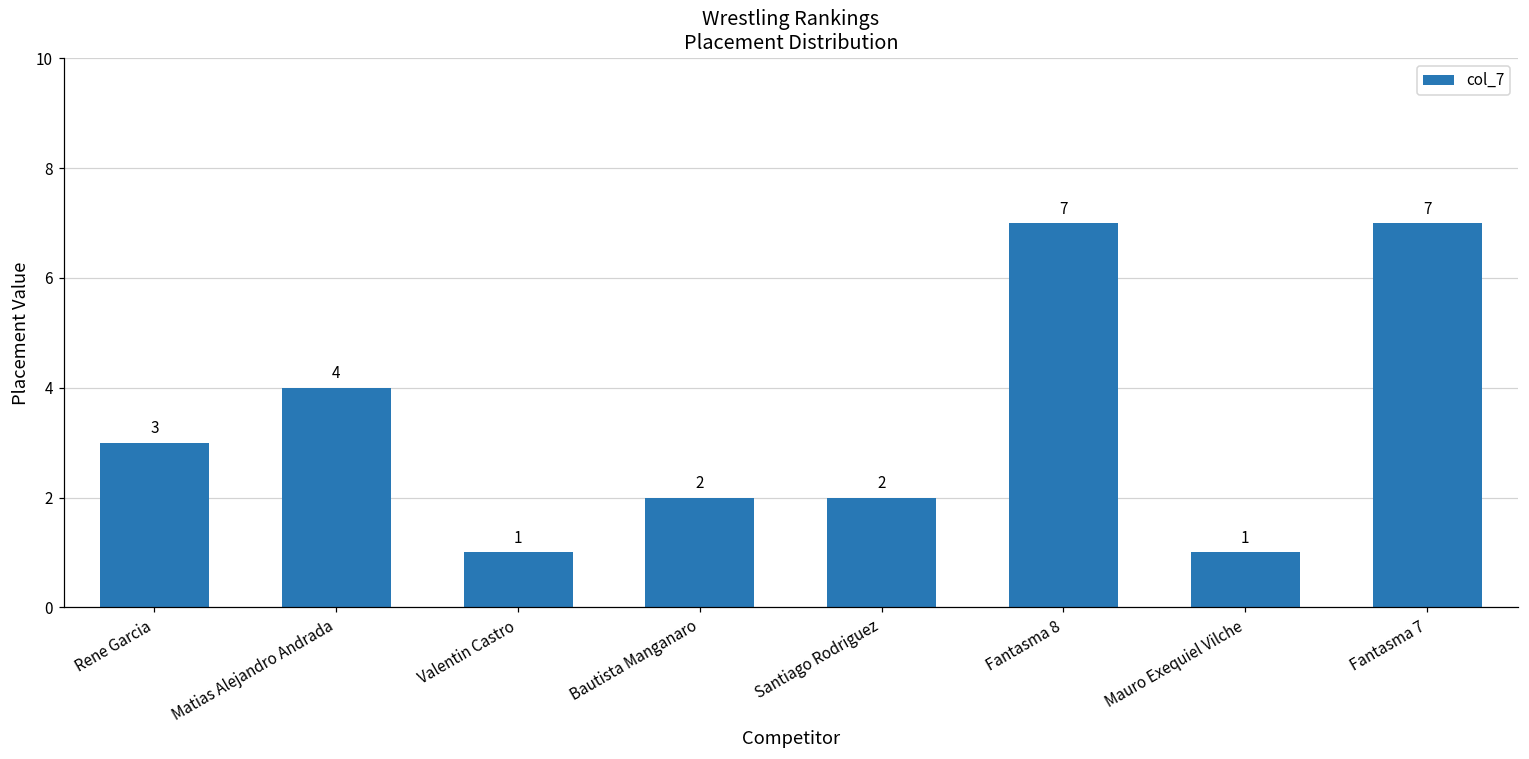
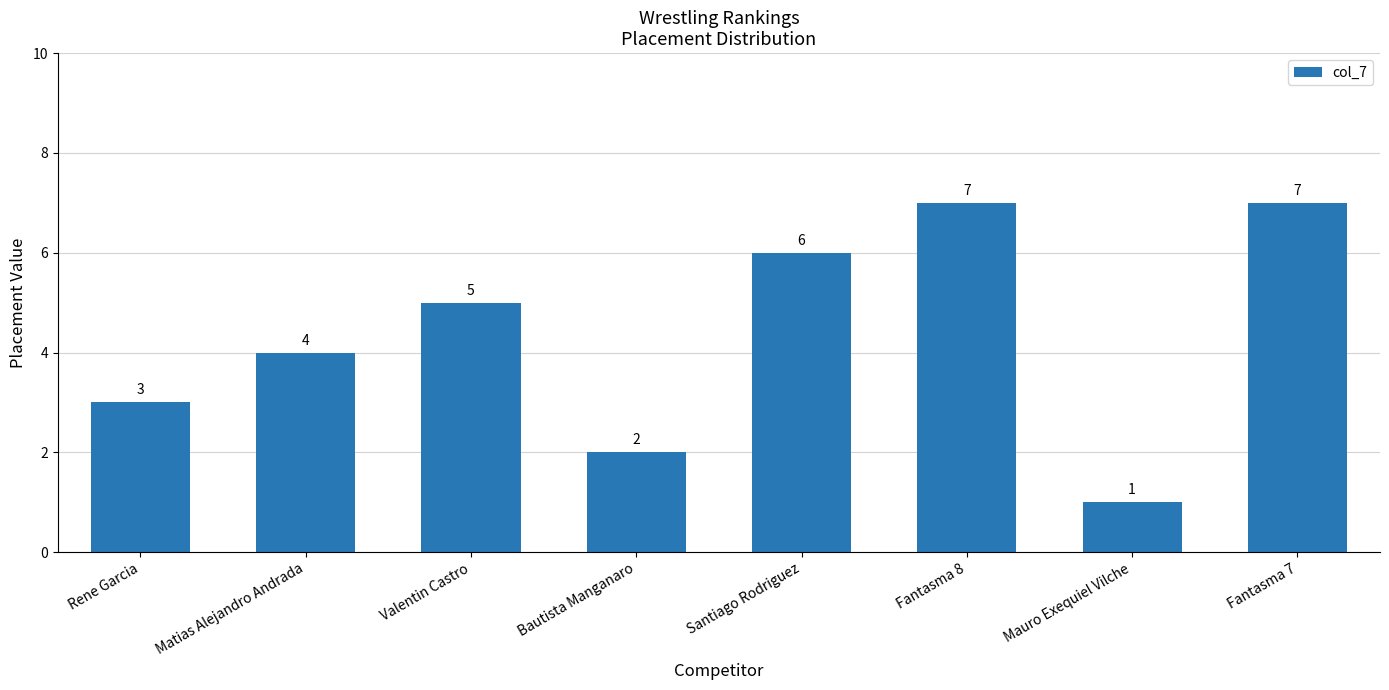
  {
    "Rene Garcia": 3,
    "Matias Alejandro Andrada": 4,
-   "Valentin Castro": 1,
+   "Valentin Castro": 5,
    "Bautista Manganaro": 2,
-   "Santiago Rodriguez": 2,
+   "Santiago Rodriguez": 6,
    "Fantasma 8": 7,
    "Mauro Exequiel Vilche": 1,
    "Fantasma 7": 7
  }
